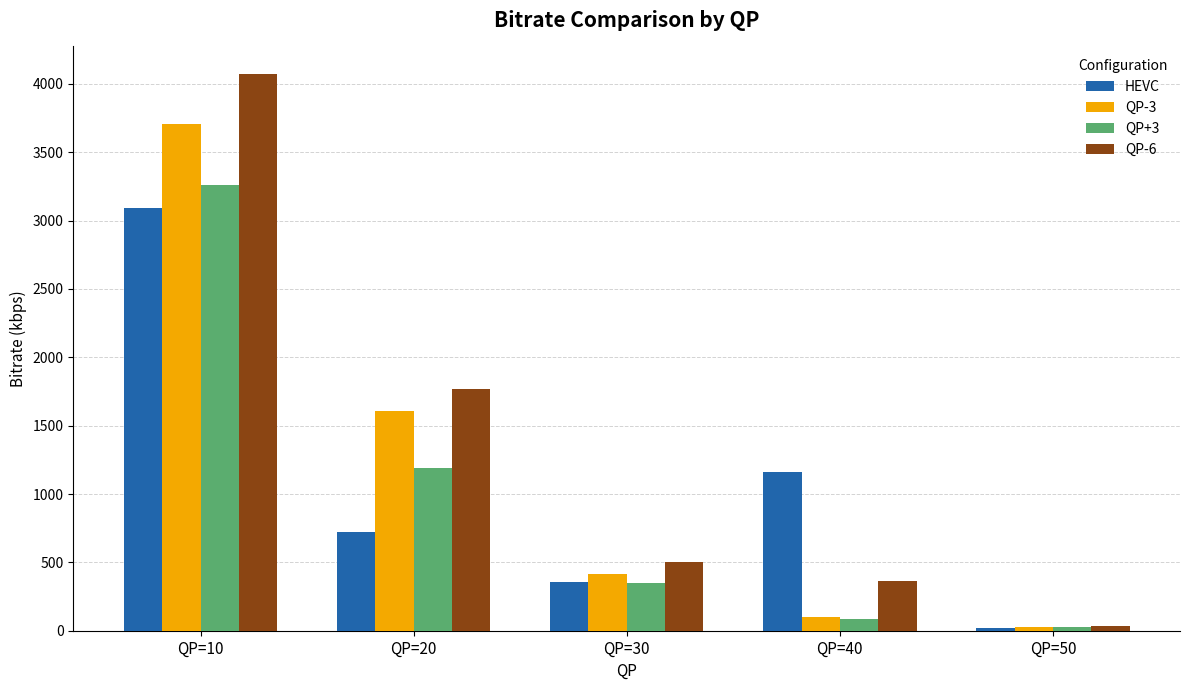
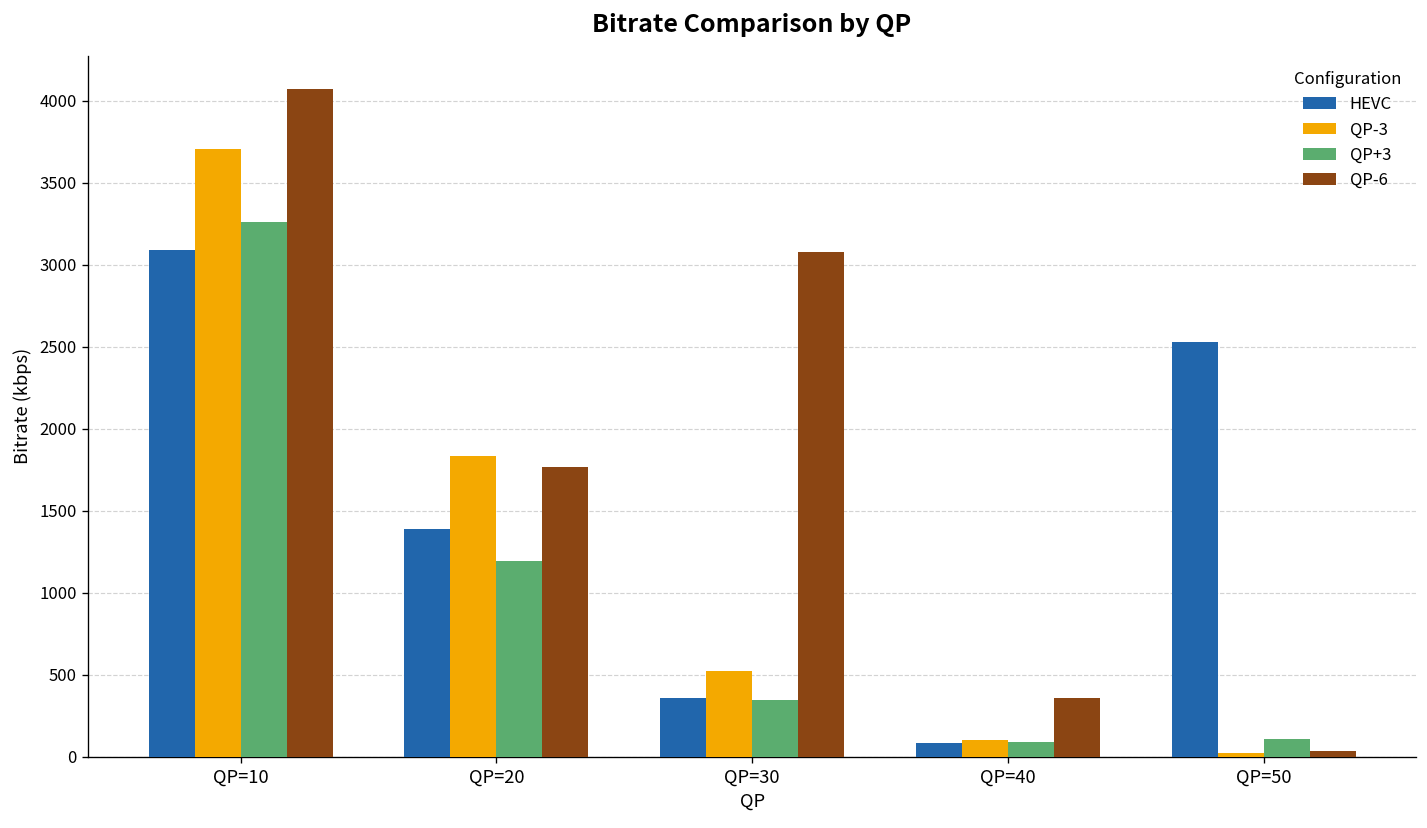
  {
    "HEVC": {
      "QP=10": 3090,
-     "QP=20": 720,
+     "QP=20": 1390,
      "QP=30": 360,
-     "QP=40": 1160,
-     "QP=50": 20
+     "QP=40": 90,
+     "QP=50": 2530
    },
    "QP-3": {
      "QP=10": 3710,
-     "QP=20": 1610,
-     "QP=30": 410,
+     "QP=20": 1830,
+     "QP=30": 520,
      "QP=40": 100,
      "QP=50": 30
    },
    "QP+3": {
      "QP=10": 3260,
      "QP=20": 1190,
      "QP=30": 350,
      "QP=40": 90,
-     "QP=50": 20
+     "QP=50": 110
    },
    "QP-6": {
      "QP=10": 4070,
      "QP=20": 1770,
-     "QP=30": 500,
+     "QP=30": 3080,
      "QP=40": 360,
      "QP=50": 30
    }
  }
